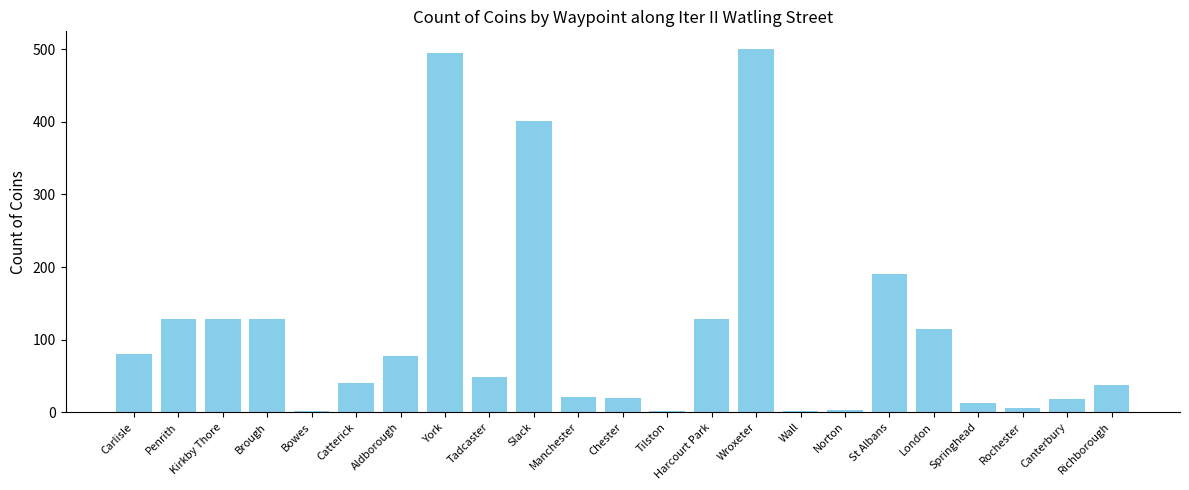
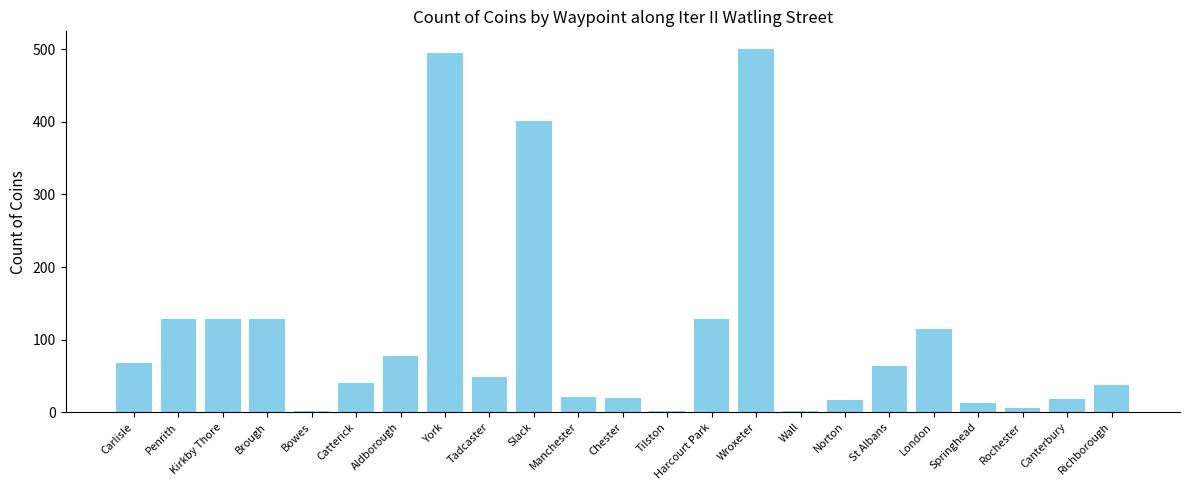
  {
-   "Carlisle": 80,
+   "Carlisle": 70,
    "Penrith": 130,
    "Kirkby Thore": 130,
    "Brough": 130,
    "Catterick": 40,
    "Aldborough": 80,
    "York": 500,
    "Tadcaster": 50,
    "Slack": 400,
    "Manchester": 20,
    "Chester": 20,
    "Harcourt Park": 130,
    "Wroxeter": 500,
-   "Norton": 0,
-   "St Albans": 190,
+   "Norton": 20,
+   "St Albans": 60,
    "London": 120,
    "Springhead": 10,
    "Rochester": 10,
    "Canterbury": 20,
    "Richborough": 40
  }
